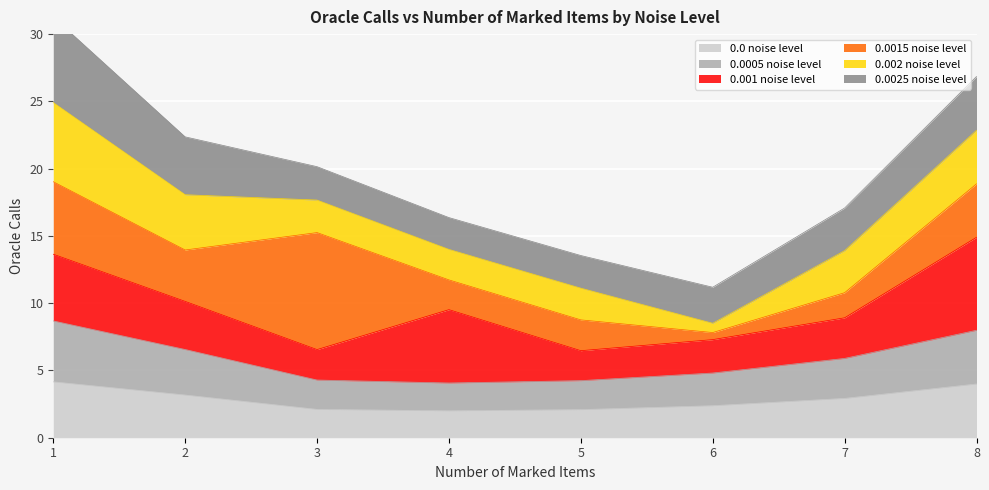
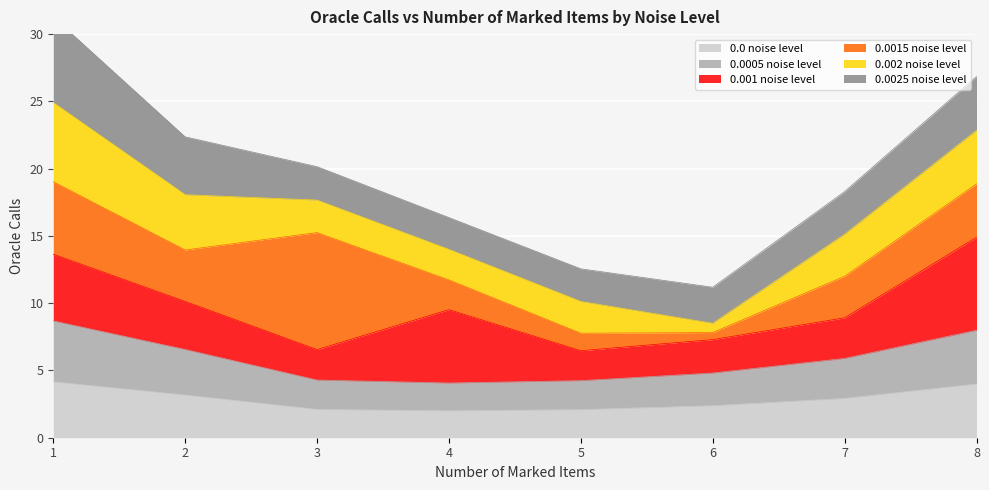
  {
    "0.001 noise level": {
      "1": 5.0,
      "2": 3.6,
      "3": 2.3,
      "4": 5.5,
      "5": 2.2,
      "6": 2.5,
      "7": 3.0,
      "8": 6.9
    },
    "0.0015 noise level": {
      "1": 5.4,
      "2": 3.8,
      "3": 8.7,
      "4": 2.2,
-     "5": 2.3,
+     "5": 1.3,
      "6": 0.5,
-     "7": 1.9,
+     "7": 3.1,
      "8": 4.0
    },
    "0.002 noise level": {
      "1": 5.9,
      "2": 4.1,
      "3": 2.4,
      "4": 2.3,
      "5": 2.4,
      "6": 0.7,
      "7": 3.1,
      "8": 4.0
    }
  }
